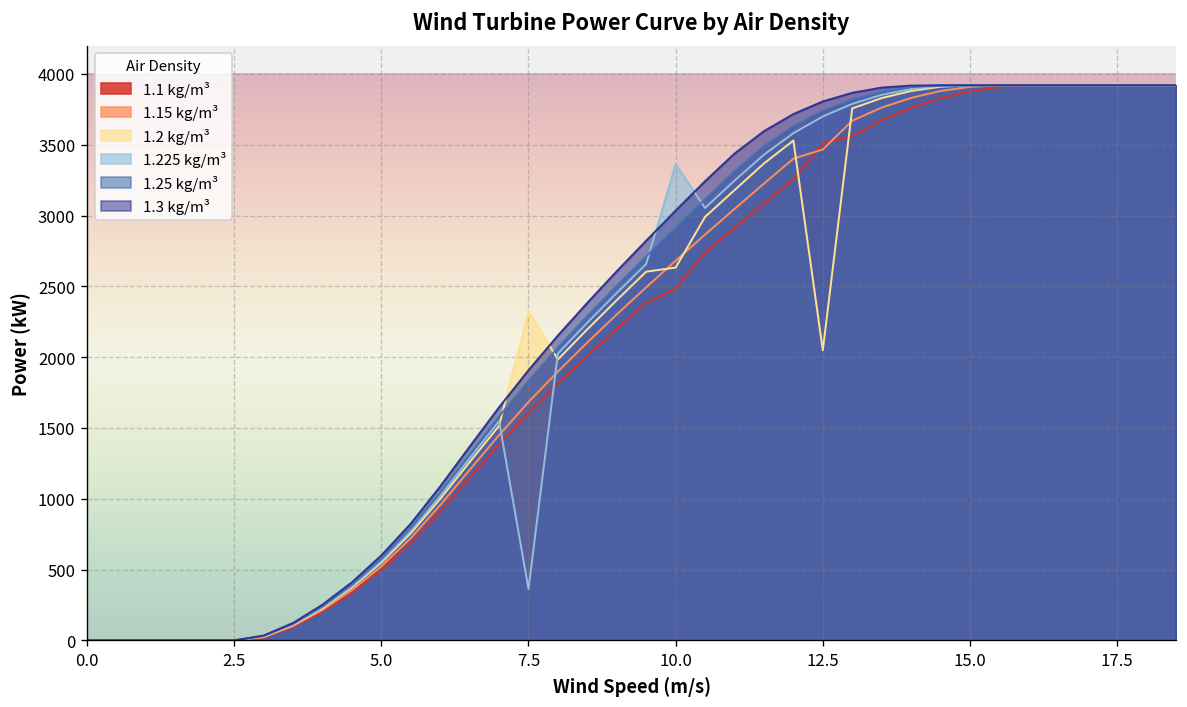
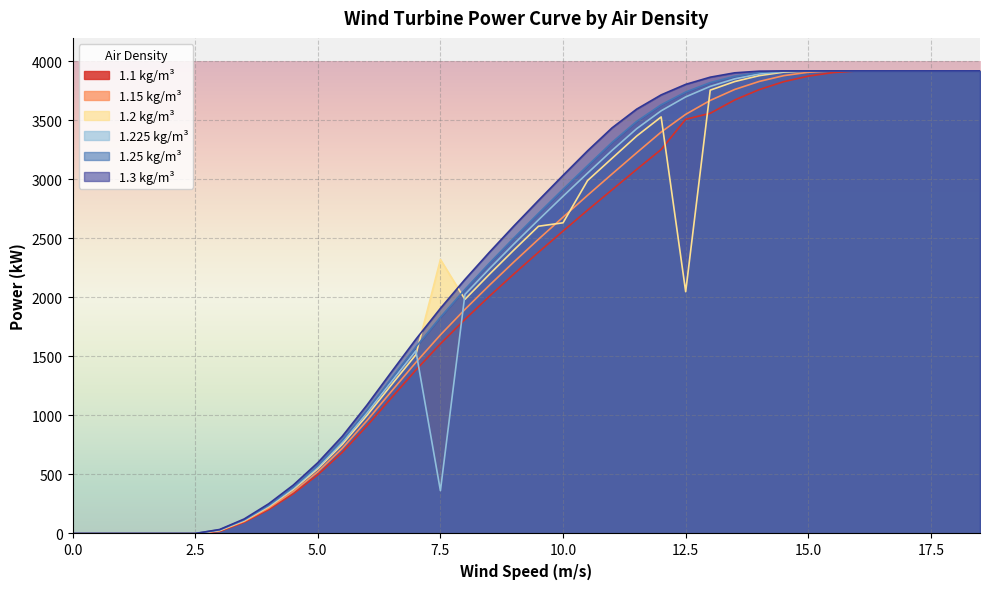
  {
    "1.1 kg/m³": {
      "5.0": 500,
      "7.5": 1610,
-     "10.0": 2490,
+     "10.0": 2560,
      "12.5": 3510,
      "15.0": 3880
    },
    "1.15 kg/m³": {
      "5.0": 520,
      "7.5": 1680,
      "10.0": 2680,
-     "12.5": 3470
+     "12.5": 3550
    },
    "1.2 kg/m³": {
      "7.5": 2320,
      "10.0": 2630,
      "12.5": 2050
    },
    "1.225 kg/m³": {
      "7.5": 360,
-     "10.0": 3360,
+     "10.0": 2860,
      "12.5": 3700
    }
  }
